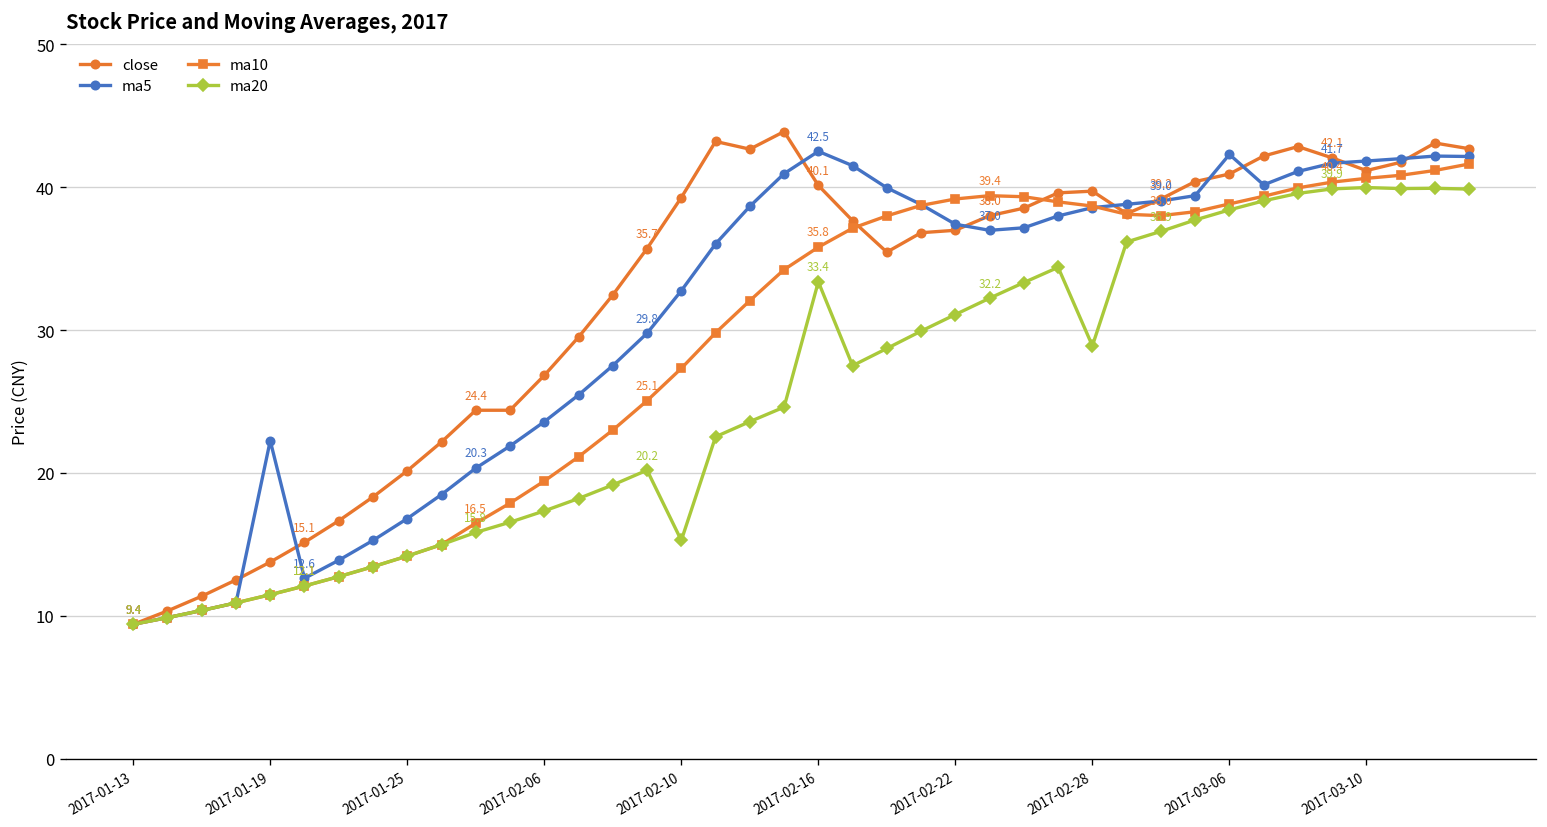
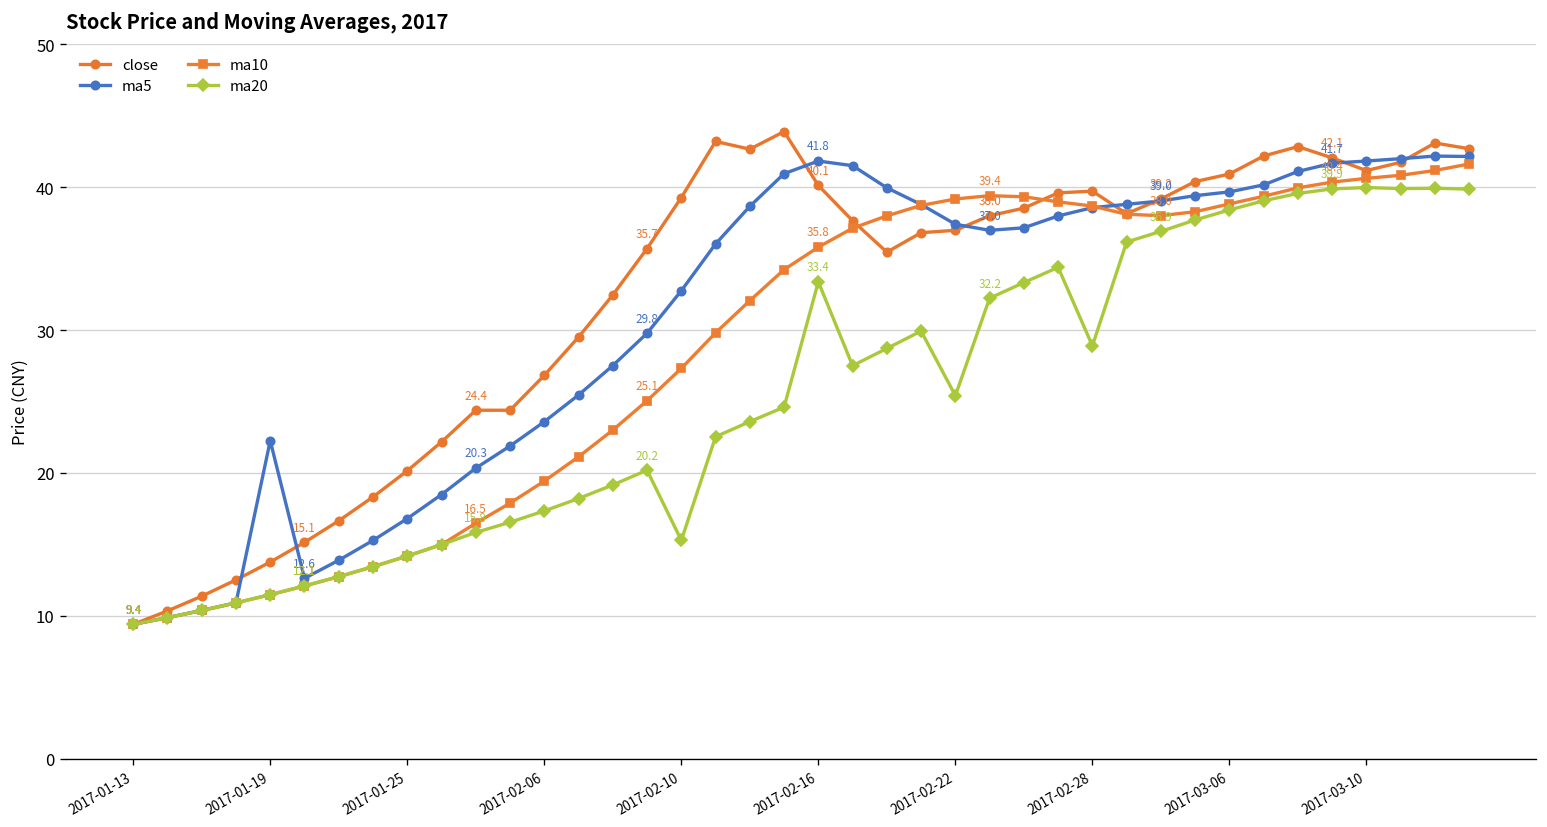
  {
    "ma5": {
-     "2017-02-16": 42.5,
-     "2017-03-06": 42.3
+     "2017-02-16": 41.8,
+     "2017-03-06": 39.7
    },
    "ma20": {
      "2017-02-06": 17.3,
      "2017-02-10": 15.3,
-     "2017-02-22": 31.1,
+     "2017-02-22": 25.4,
      "2017-02-28": 28.9,
      "2017-03-06": 38.4,
      "2017-03-10": 40.0
    }
  }
